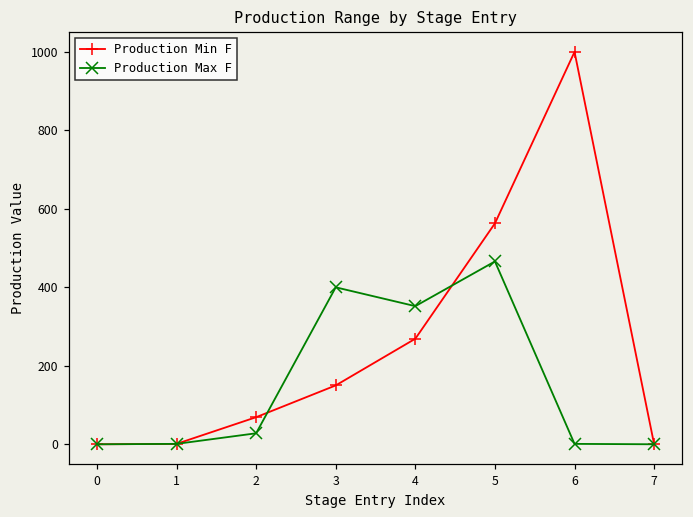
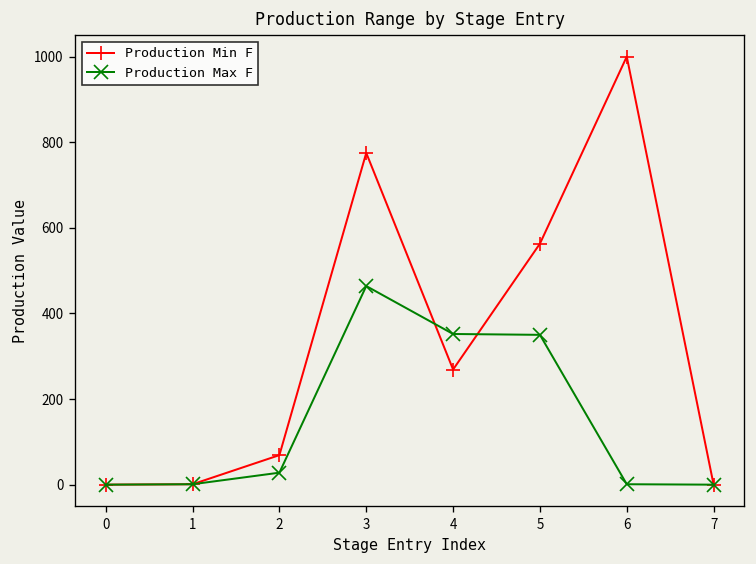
  {
    "Production Min F": {
      "2": 70,
-     "3": 150,
+     "3": 780,
      "4": 270,
      "5": 560,
      "6": 1000
    },
    "Production Max F": {
      "2": 30,
-     "3": 400,
+     "3": 460,
      "4": 350,
-     "5": 470,
+     "5": 350,
      "6": 0
    }
  }
